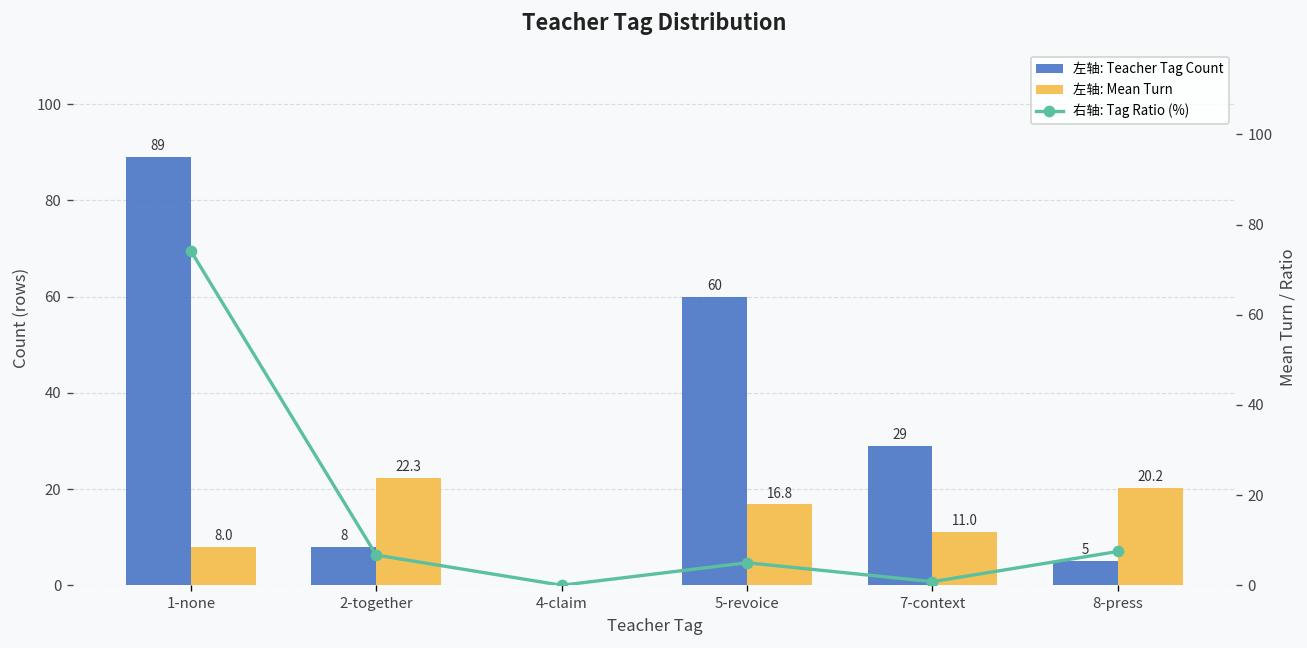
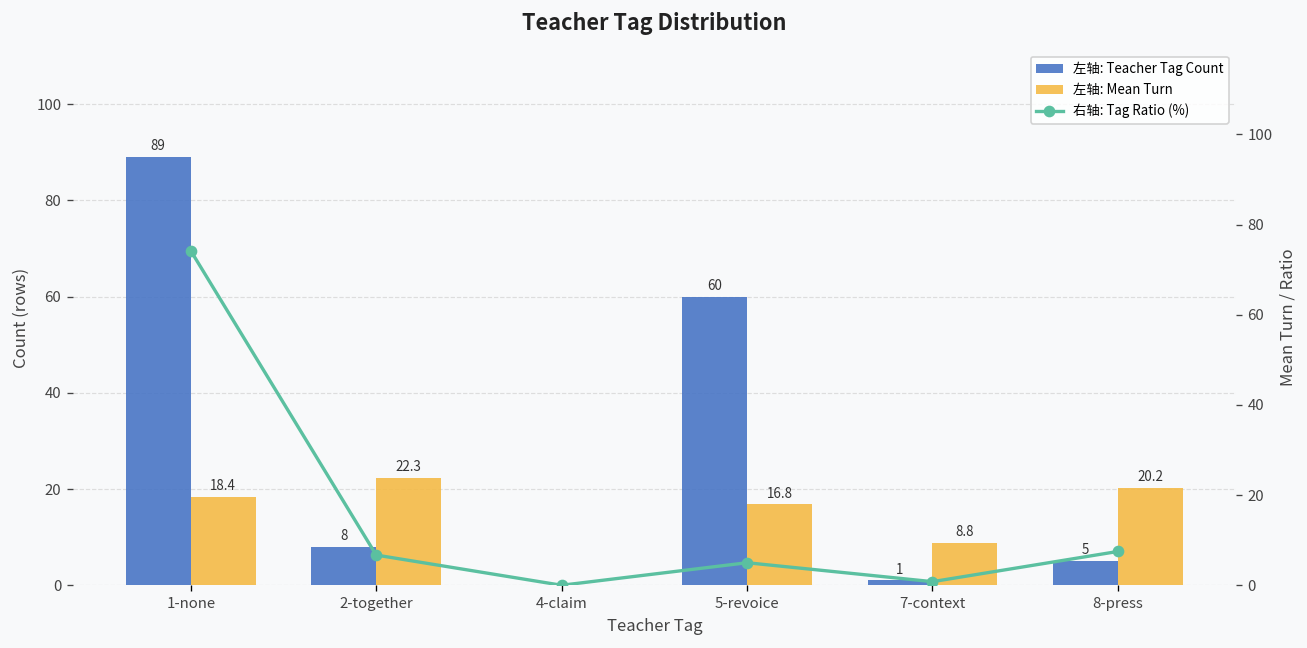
  {
    "左轴: Teacher Tag Count": {
      "1-none": 89,
      "2-together": 8,
      "5-revoice": 60,
-     "7-context": 29,
+     "7-context": 1,
      "8-press": 5
    },
    "左轴: Mean Turn": {
-     "1-none": 8.0,
+     "1-none": 18.4,
      "2-together": 22.3,
      "5-revoice": 16.8,
-     "7-context": 11.0,
+     "7-context": 8.8,
      "8-press": 20.2
    }
  }
